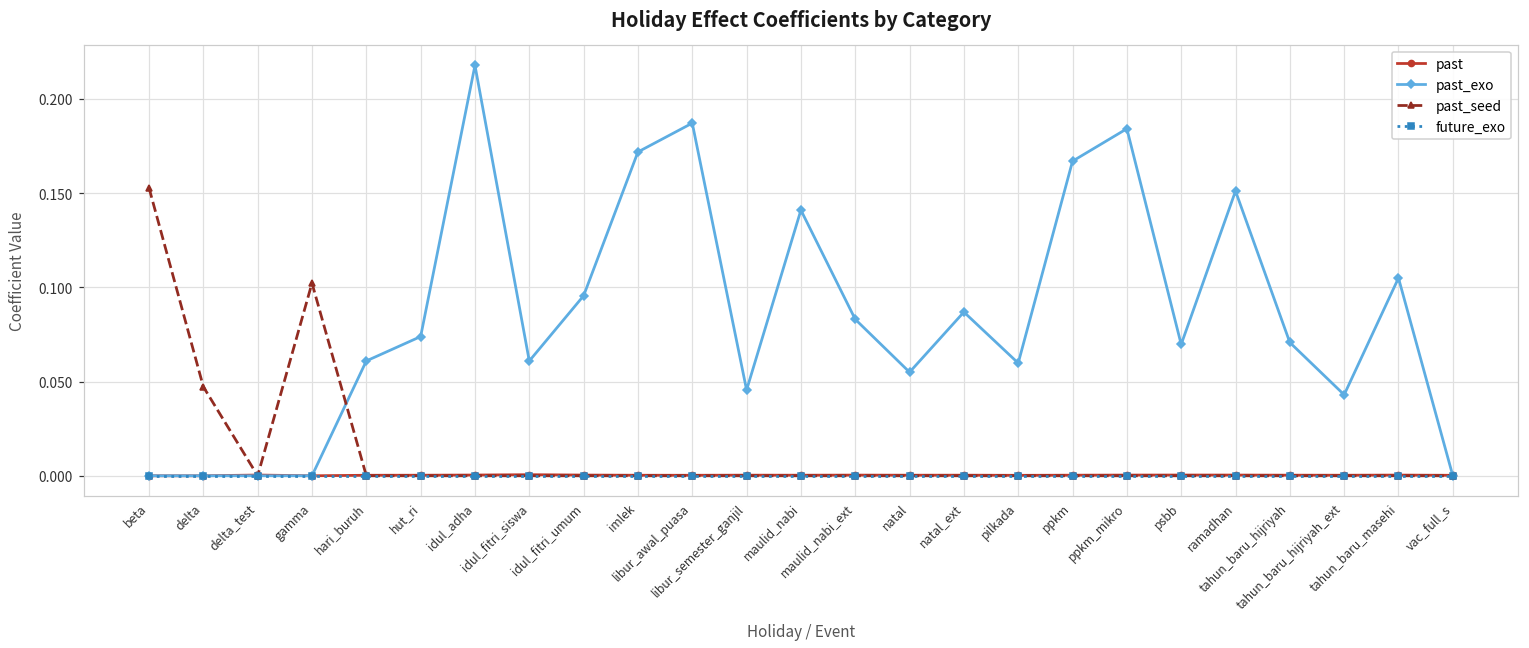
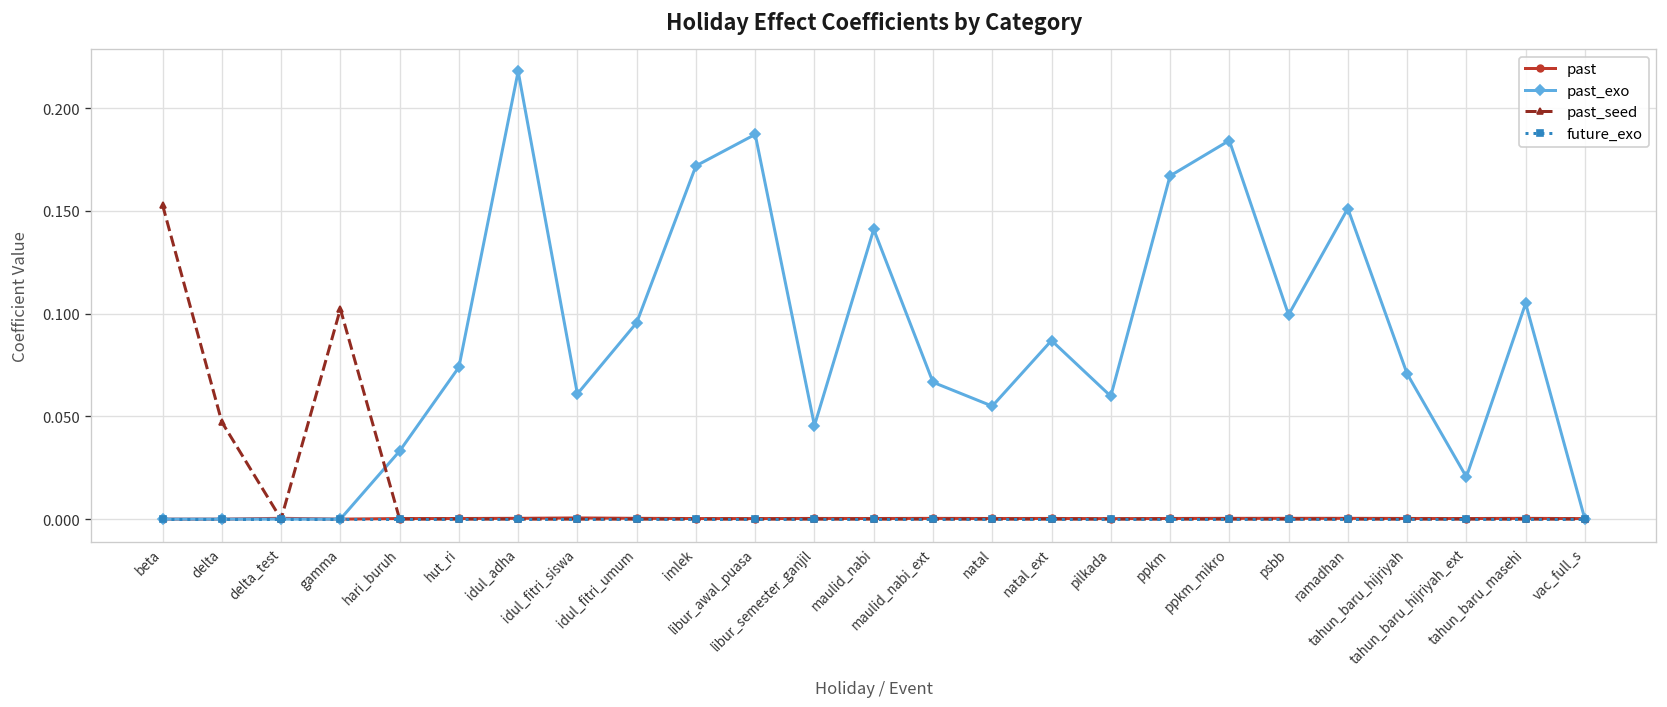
  {
    "past_exo": {
-     "hari_buruh": 0.061,
+     "hari_buruh": 0.033,
      "hut_ri": 0.074,
      "idul_adha": 0.218,
      "idul_fitri_siswa": 0.061,
      "idul_fitri_umum": 0.096,
      "imlek": 0.172,
      "libur_awal_puasa": 0.187,
      "libur_semester_ganjil": 0.046,
      "maulid_nabi": 0.141,
-     "maulid_nabi_ext": 0.083,
+     "maulid_nabi_ext": 0.067,
      "natal": 0.055,
      "natal_ext": 0.087,
      "pilkada": 0.060,
      "ppkm": 0.167,
      "ppkm_mikro": 0.184,
-     "psbb": 0.070,
+     "psbb": 0.099,
      "ramadhan": 0.151,
      "tahun_baru_hijriyah": 0.071,
-     "tahun_baru_hijriyah_ext": 0.043,
+     "tahun_baru_hijriyah_ext": 0.021,
      "tahun_baru_masehi": 0.105
    }
  }
